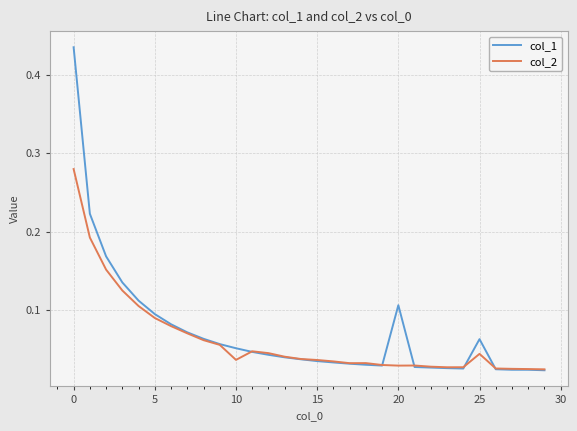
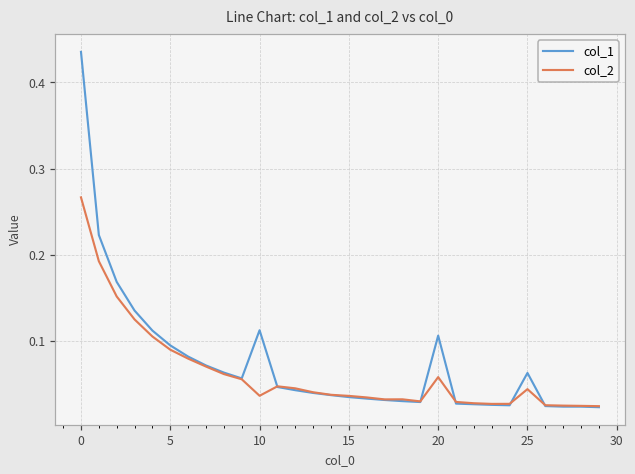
  {
    "col_1": {
      "0": 0.44,
      "5": 0.09,
-     "10": 0.05,
+     "10": 0.11,
      "20": 0.11,
      "25": 0.06
    },
    "col_2": {
-     "0": 0.28,
+     "0": 0.27,
      "5": 0.09,
      "10": 0.04,
-     "20": 0.03,
+     "20": 0.06,
      "25": 0.04
    }
  }
